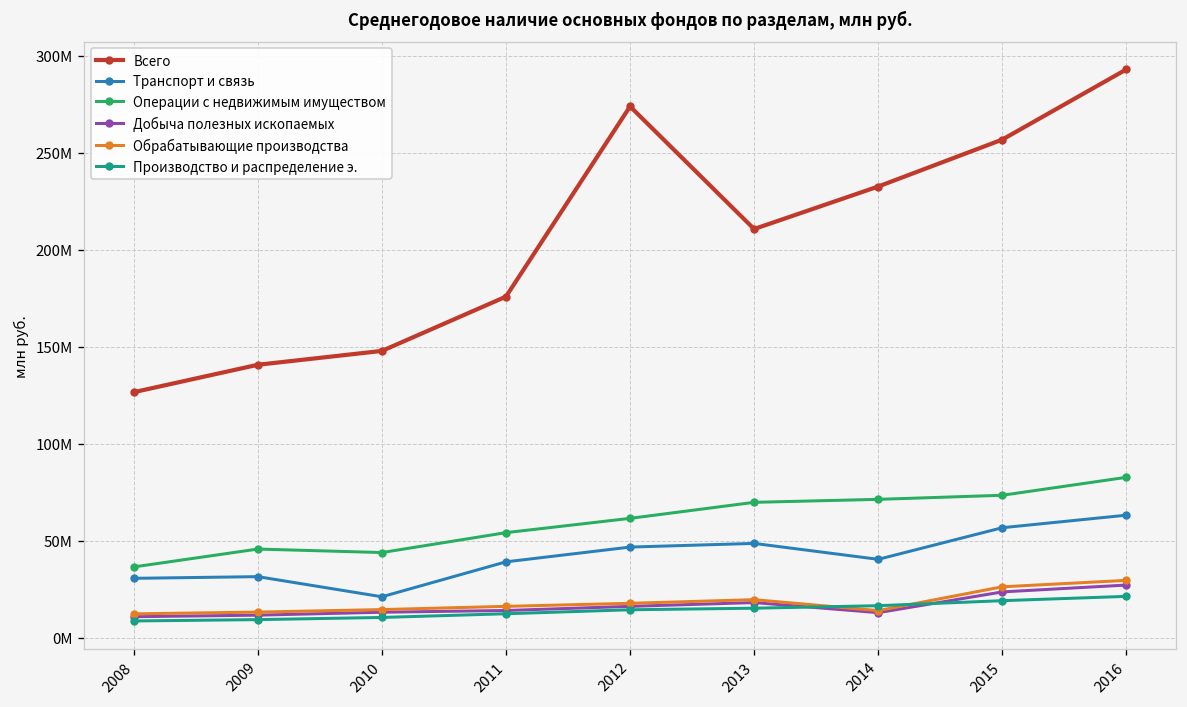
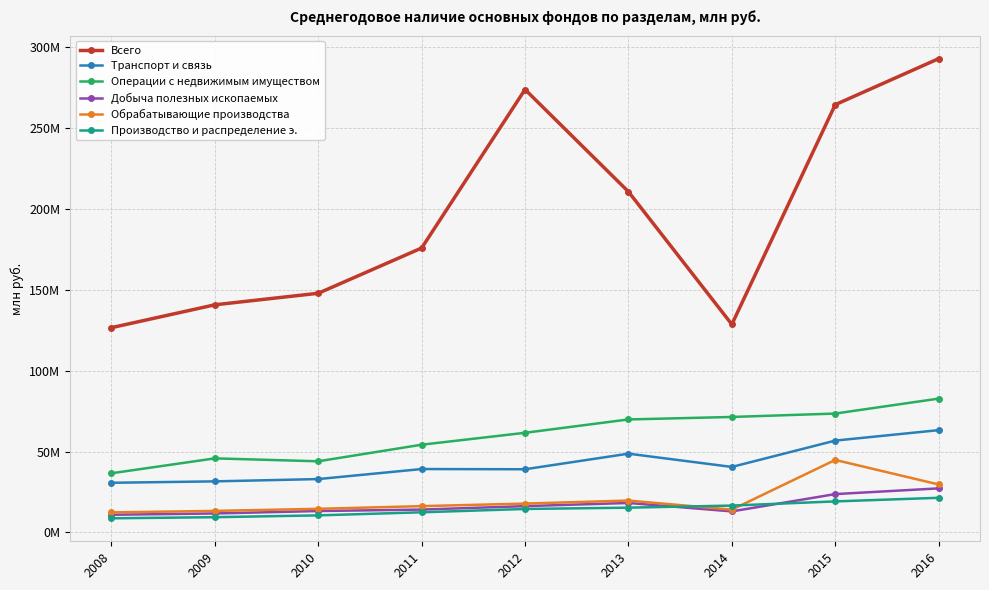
  {
    "Всего": {
      "2008": 127000000,
      "2009": 141000000,
      "2010": 148000000,
      "2011": 176000000,
      "2012": 274000000,
      "2013": 211000000,
-     "2014": 233000000,
-     "2015": 257000000,
+     "2014": 129000000,
+     "2015": 264000000,
      "2016": 293000000
    },
    "Транспорт и связь": {
      "2008": 31000000,
      "2009": 32000000,
-     "2010": 21000000,
+     "2010": 33000000,
      "2011": 39000000,
-     "2012": 47000000,
+     "2012": 39000000,
      "2013": 49000000,
      "2014": 40000000,
      "2015": 57000000,
      "2016": 63000000
    },
    "Добыча полезных ископаемых": {
      "2009": 12000000,
      "2011": 14000000,
      "2015": 24000000,
      "2016": 27000000
    },
    "Обрабатывающие производства": {
      "2009": 13000000,
      "2011": 16000000,
-     "2015": 26000000,
+     "2015": 45000000,
      "2016": 30000000
    }
  }
